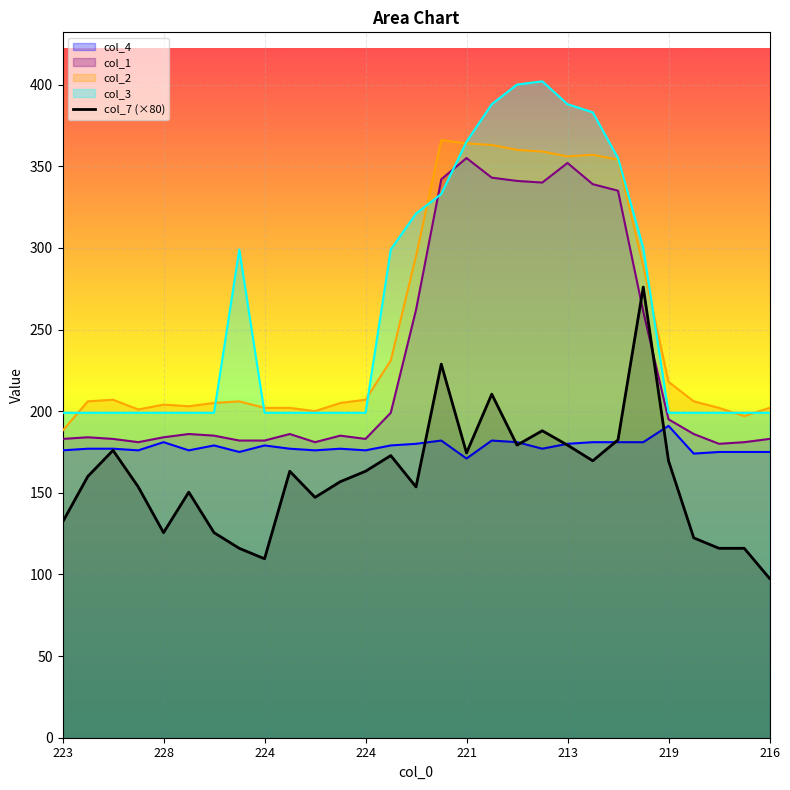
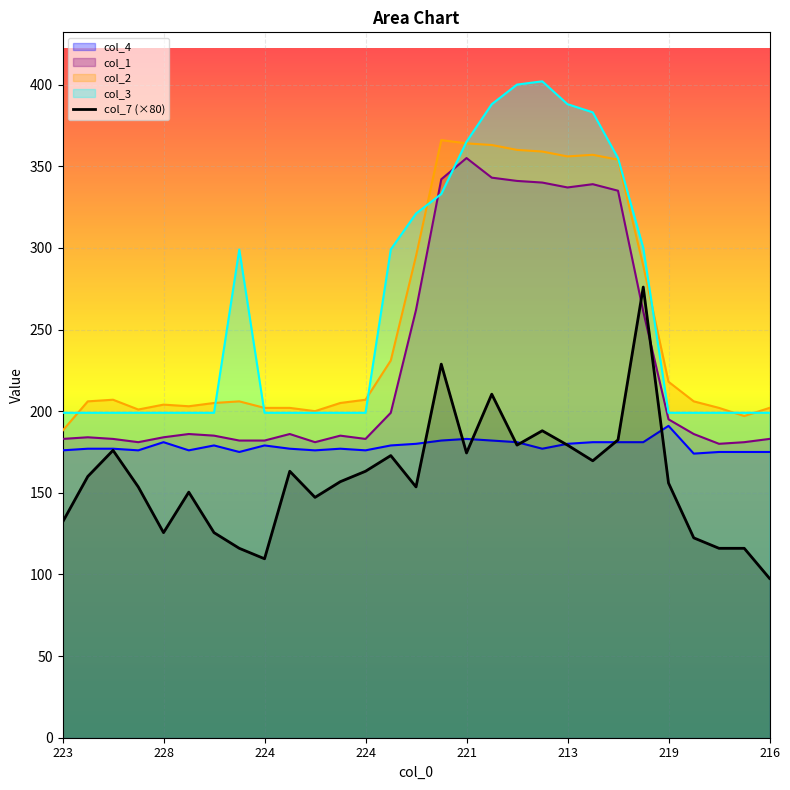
  {
    "col_4": {
      "223": 176,
      "228": 181,
-     "221": 171,
+     "221": 183,
      "219": 191,
      "216": 175
    },
    "col_1": {
      "223": 183,
      "228": 184,
      "221": 355,
-     "213": 352,
+     "213": 337,
      "219": 195,
      "216": 183
    },
    "col_2": {
      "223": 188,
      "228": 204,
      "213": 356,
      "219": 218,
      "216": 202
    },
    "col_3": {
      "223": 199,
      "228": 199,
      "213": 388,
      "219": 199,
      "216": 199
    },
    "col_7 (×80)": {
      "223": 132,
      "228": 126,
      "221": 174,
-     "219": 170,
+     "219": 156,
      "216": 98
    }
  }
